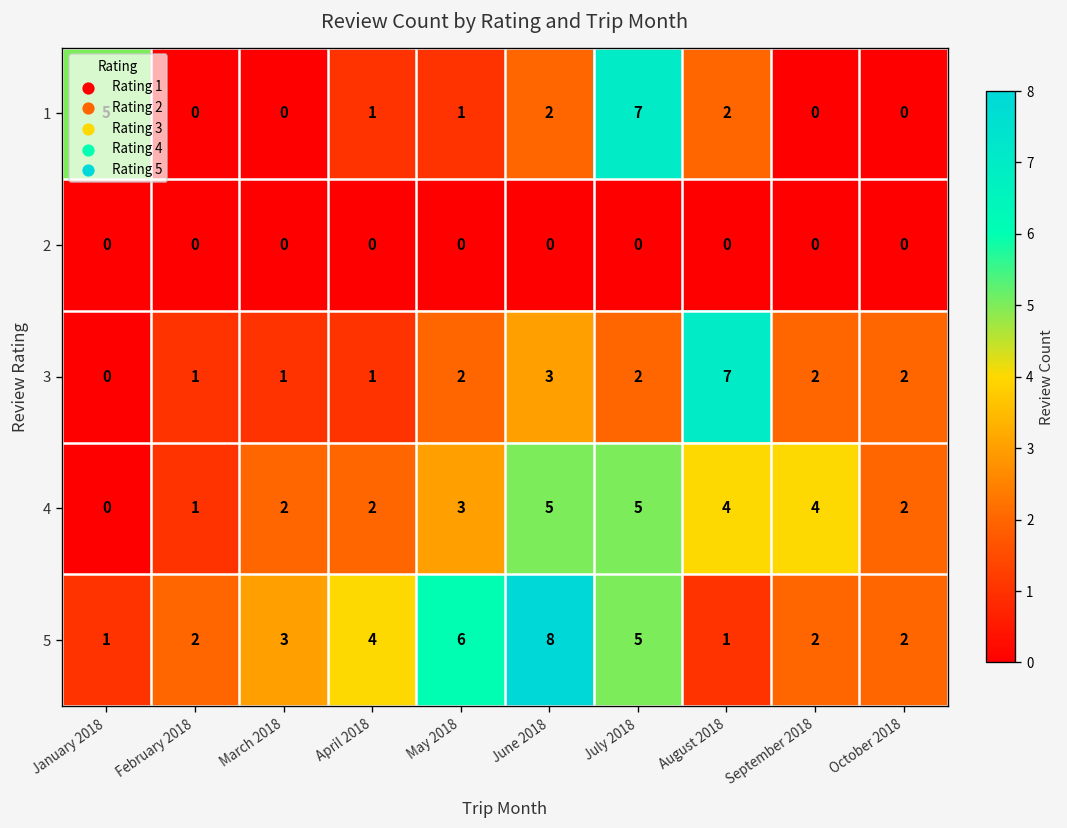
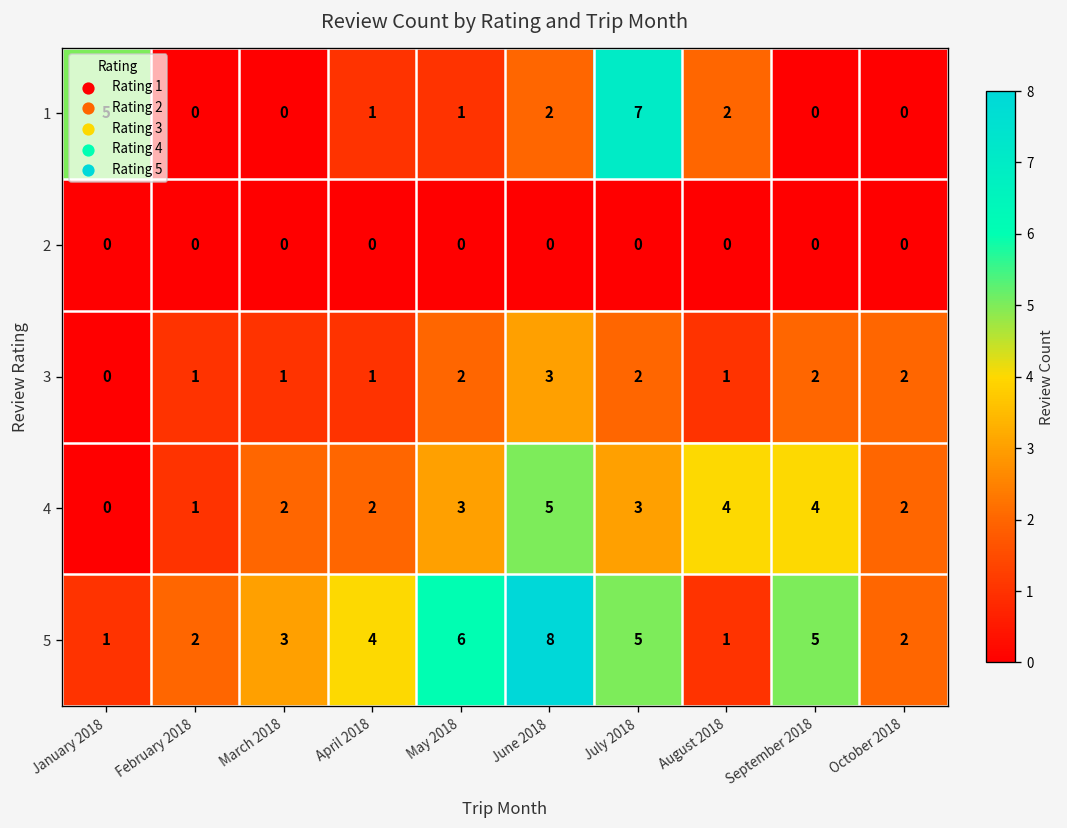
  {
    "1": {
      "February 2018": 0,
      "March 2018": 0,
      "April 2018": 1,
      "May 2018": 1,
      "June 2018": 2,
      "July 2018": 7,
      "August 2018": 2,
      "September 2018": 0,
      "October 2018": 0
    },
    "2": {
      "January 2018": 0,
      "February 2018": 0,
      "March 2018": 0,
      "April 2018": 0,
      "May 2018": 0,
      "June 2018": 0,
      "July 2018": 0,
      "August 2018": 0,
      "September 2018": 0,
      "October 2018": 0
    },
    "3": {
      "January 2018": 0,
      "February 2018": 1,
      "March 2018": 1,
      "April 2018": 1,
      "May 2018": 2,
      "June 2018": 3,
      "July 2018": 2,
-     "August 2018": 7,
+     "August 2018": 1,
      "September 2018": 2,
      "October 2018": 2
    },
    "4": {
      "January 2018": 0,
      "February 2018": 1,
      "March 2018": 2,
      "April 2018": 2,
      "May 2018": 3,
      "June 2018": 5,
-     "July 2018": 5,
+     "July 2018": 3,
      "August 2018": 4,
      "September 2018": 4,
      "October 2018": 2
    },
    "5": {
      "January 2018": 1,
      "February 2018": 2,
      "March 2018": 3,
      "April 2018": 4,
      "May 2018": 6,
      "June 2018": 8,
      "July 2018": 5,
      "August 2018": 1,
-     "September 2018": 2,
+     "September 2018": 5,
      "October 2018": 2
    }
  }
